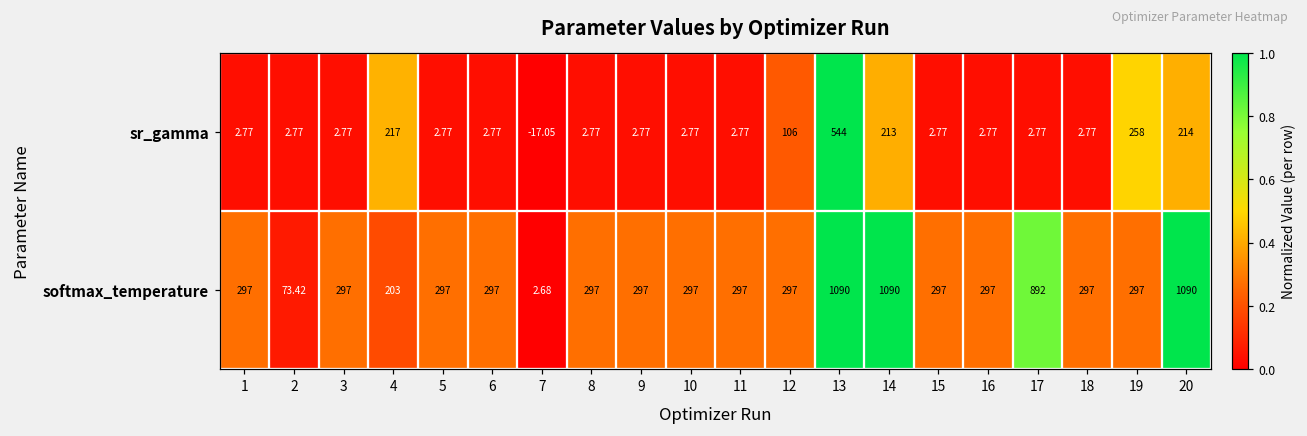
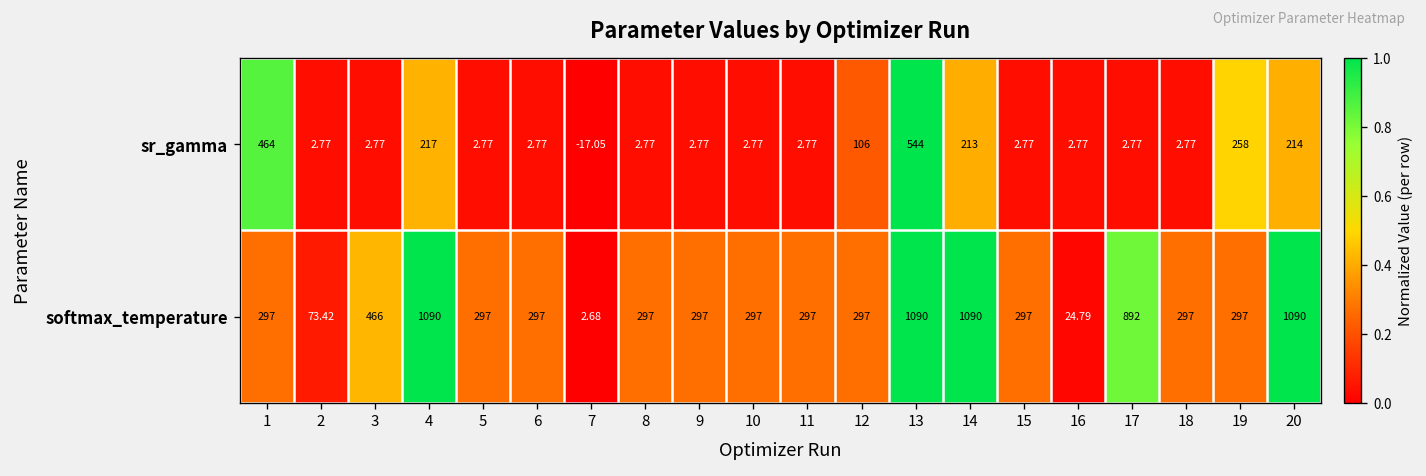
  {
    "sr_gamma": {
-     "1": 2.77,
+     "1": 464,
      "2": 2.77,
      "3": 2.77,
      "4": 217,
      "5": 2.77,
      "6": 2.77,
      "7": -17.05,
      "8": 2.77,
      "9": 2.77,
      "10": 2.77,
      "11": 2.77,
      "12": 106,
      "13": 544,
      "14": 213,
      "15": 2.77,
      "16": 2.77,
      "17": 2.77,
      "18": 2.77,
      "19": 258,
      "20": 214
    },
    "softmax_temperature": {
      "1": 297,
      "2": 73.42,
-     "3": 297,
-     "4": 203,
+     "3": 466,
+     "4": 1090,
      "5": 297,
      "6": 297,
      "7": 2.68,
      "8": 297,
      "9": 297,
      "10": 297,
      "11": 297,
      "12": 297,
      "13": 1090,
      "14": 1090,
      "15": 297,
-     "16": 297,
+     "16": 24.79,
      "17": 892,
      "18": 297,
      "19": 297,
      "20": 1090
    }
  }
